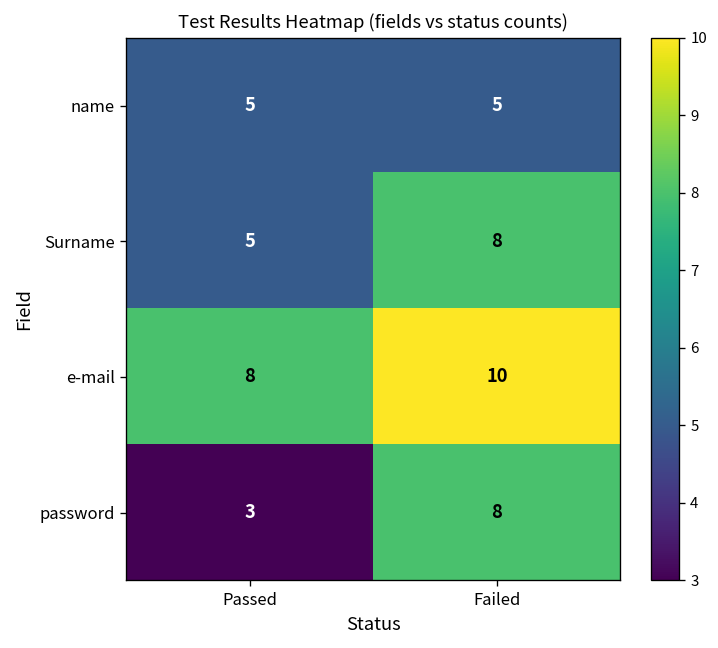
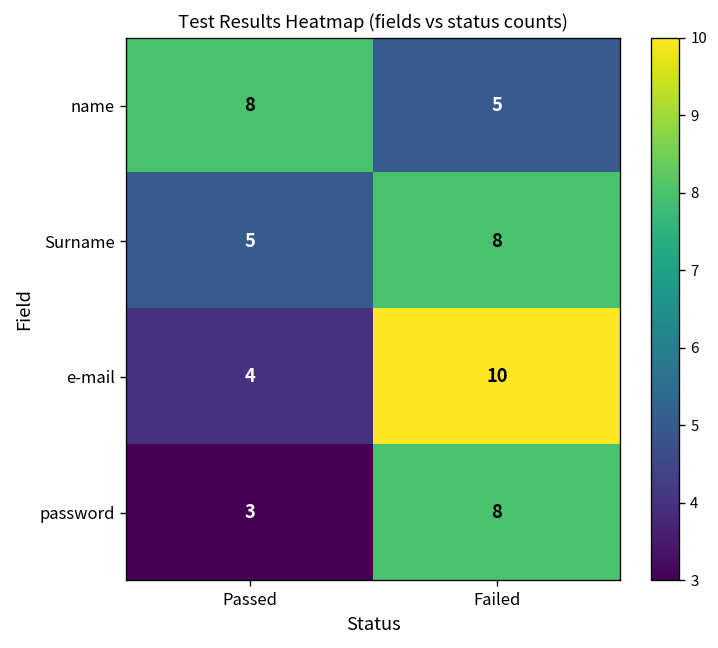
  {
    "name": {
-     "Passed": 5,
+     "Passed": 8,
      "Failed": 5
    },
    "Surname": {
      "Passed": 5,
      "Failed": 8
    },
    "e-mail": {
-     "Passed": 8,
+     "Passed": 4,
      "Failed": 10
    },
    "password": {
      "Passed": 3,
      "Failed": 8
    }
  }
